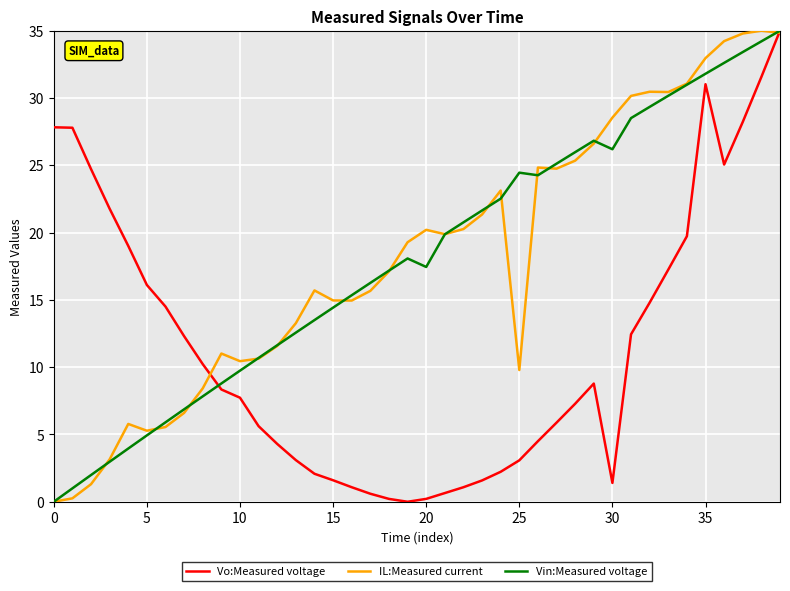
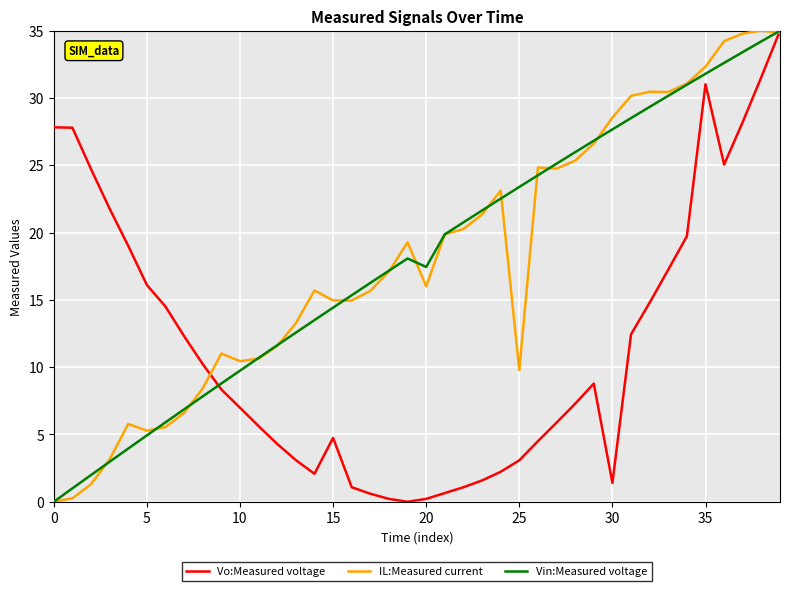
  {
    "Vo:Measured voltage": {
      "0": 27.8,
      "5": 16.1,
-     "10": 7.7,
-     "15": 1.6,
+     "10": 7.0,
+     "15": 4.7,
      "20": 0.2,
      "25": 3.1,
      "30": 1.4,
      "35": 31.0
    },
    "IL:Measured current": {
      "5": 5.3,
      "10": 10.4,
      "15": 15.0,
-     "20": 20.2,
+     "20": 16.0,
      "25": 9.8,
      "30": 28.5,
-     "35": 33.0
+     "35": 32.3
    },
    "Vin:Measured voltage": {
      "5": 4.9,
      "10": 9.7,
      "15": 14.4,
      "20": 17.4,
-     "25": 24.5,
-     "30": 26.2,
+     "25": 23.4,
+     "30": 27.7,
      "35": 31.8
    }
  }
